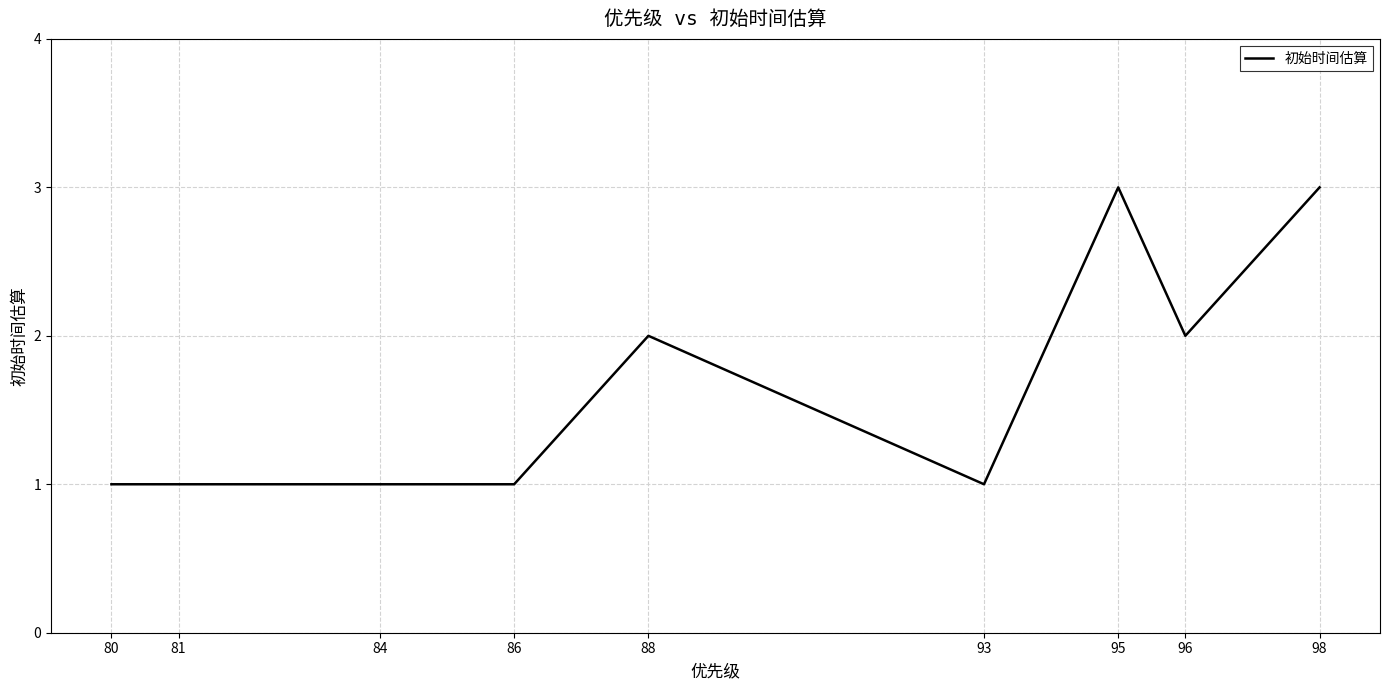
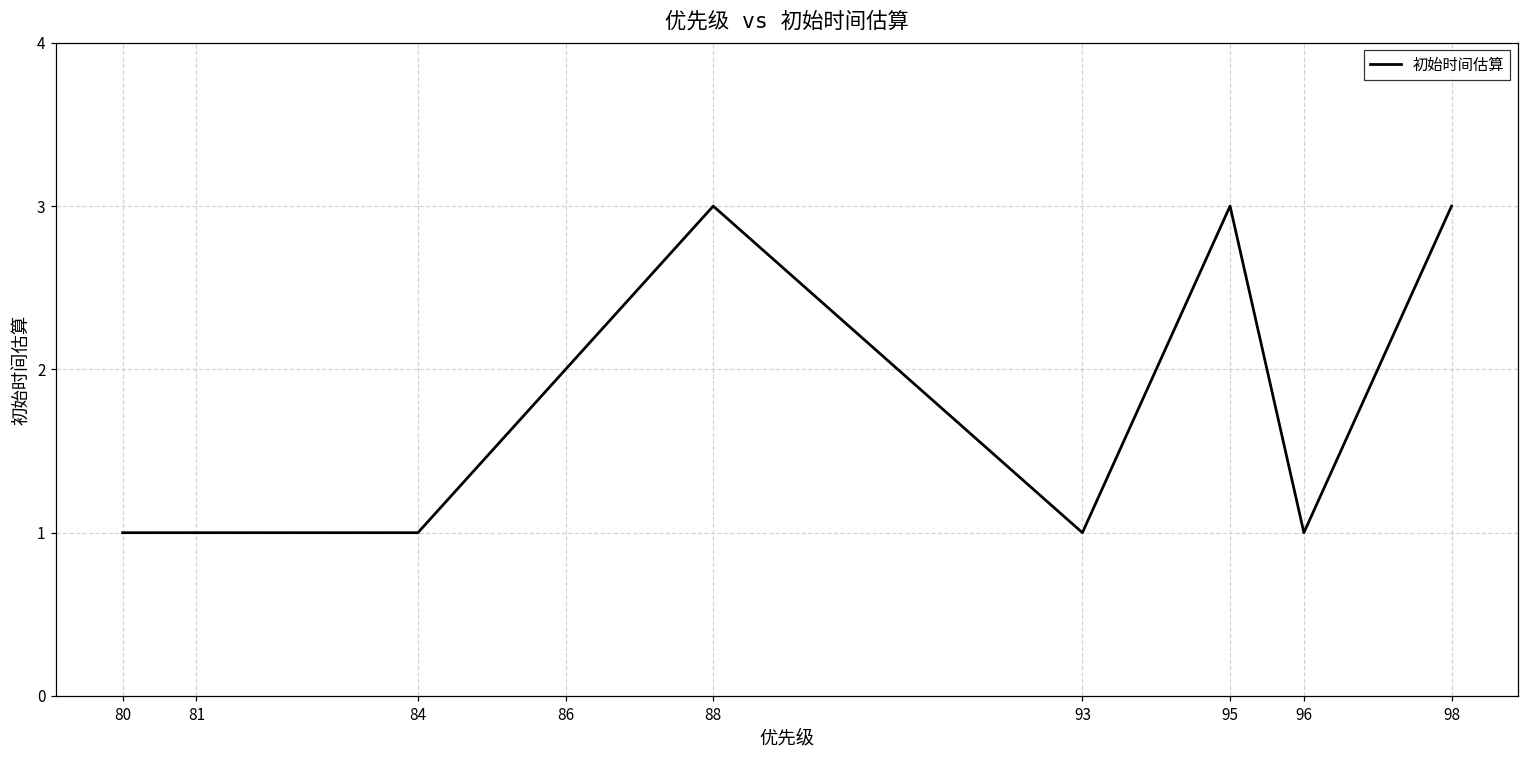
  {
    "80": 1,
    "81": 1,
    "84": 1,
-   "86": 1,
-   "88": 2,
+   "86": 2,
+   "88": 3,
    "93": 1,
    "95": 3,
-   "96": 2,
+   "96": 1,
    "98": 3
  }
